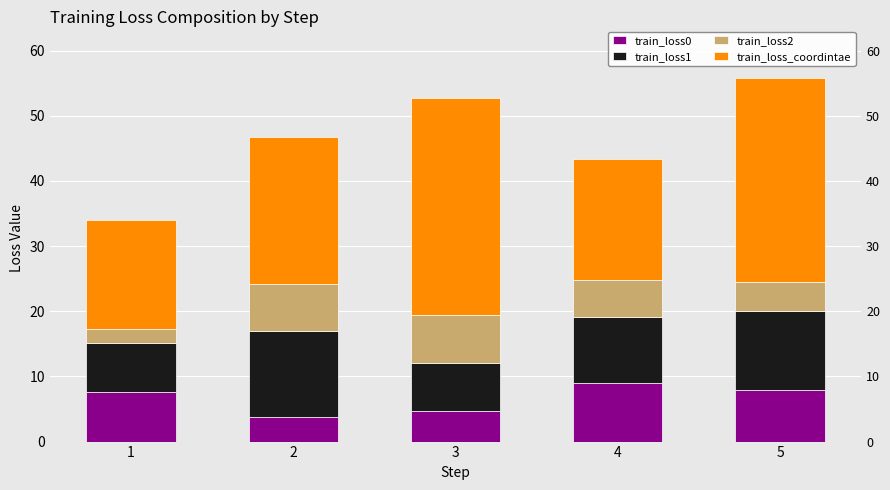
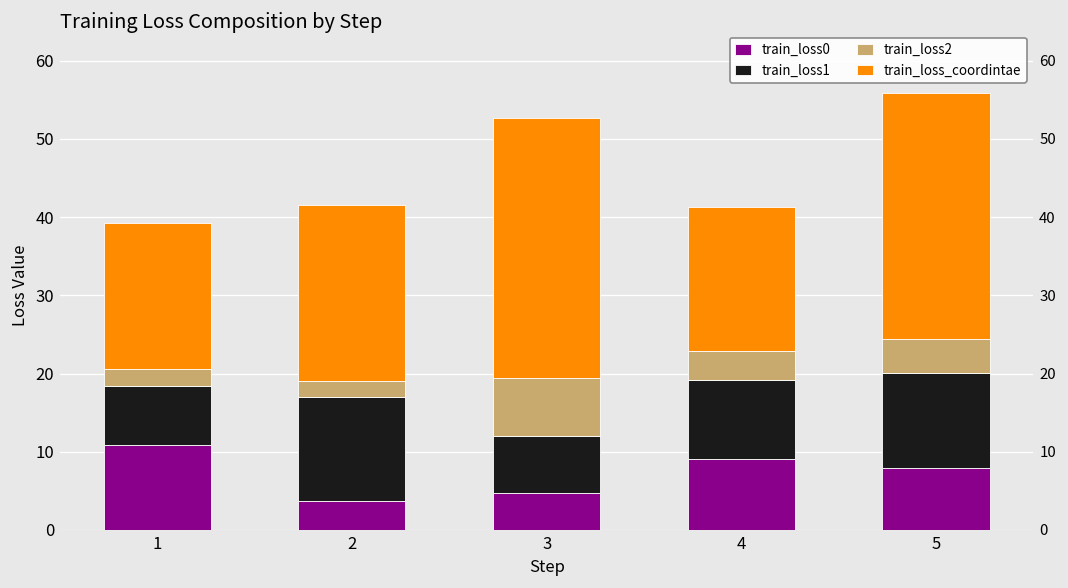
  {
    "train_loss0": {
-     "1": 8,
+     "1": 11,
      "2": 4,
      "3": 5,
      "4": 9,
      "5": 8
    },
    "train_loss1": {
      "1": 8,
      "2": 13,
      "3": 7,
      "4": 10,
      "5": 12
    },
    "train_loss2": {
      "1": 2,
-     "2": 7,
+     "2": 2,
      "3": 7,
-     "4": 6,
+     "4": 4,
      "5": 4
    },
    "train_loss_coordintae": {
-     "1": 17,
+     "1": 19,
      "2": 22,
      "3": 33,
      "4": 18,
      "5": 31
    }
  }
